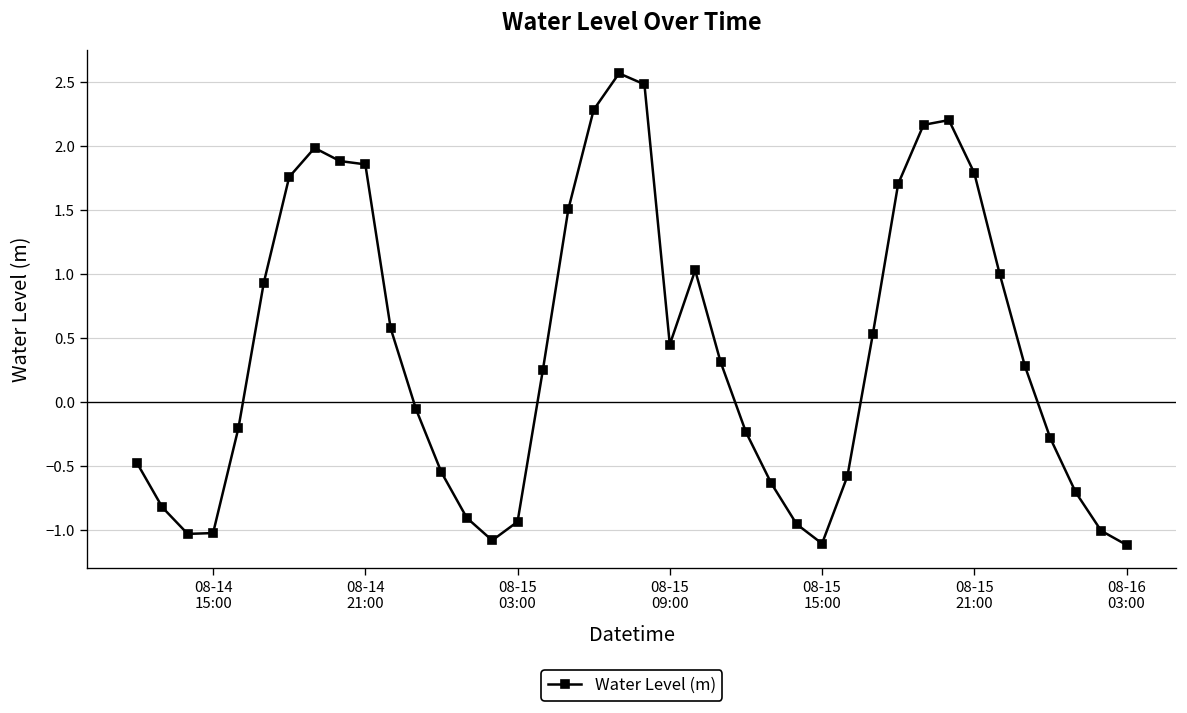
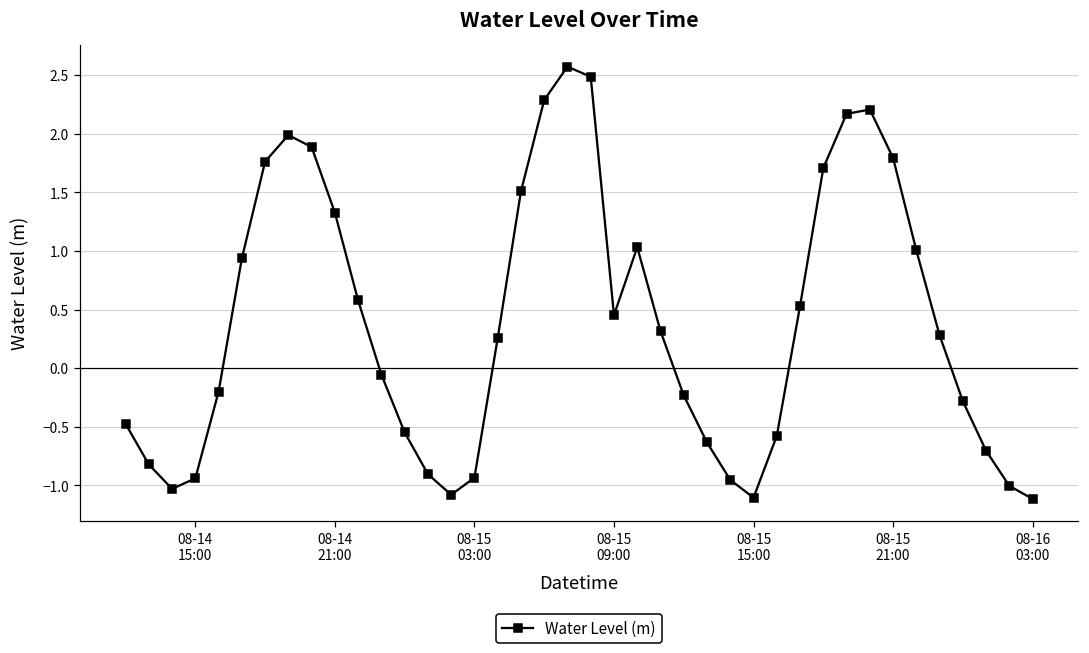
  {
-   "08-14 15:00": -1.02,
-   "08-14 21:00": 1.86,
+   "08-14 15:00": -0.94,
+   "08-14 21:00": 1.33,
    "08-15 03:00": -0.93,
    "08-15 09:00": 0.45,
    "08-15 15:00": -1.10,
    "08-15 21:00": 1.79,
    "08-16 03:00": -1.11
  }
